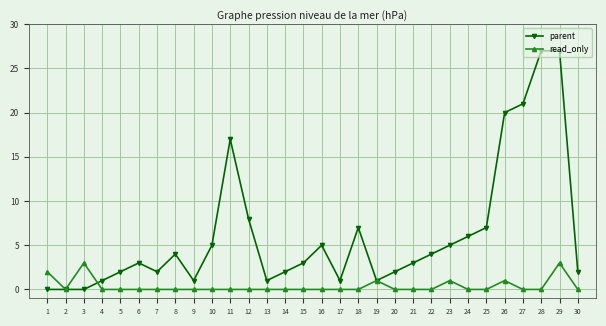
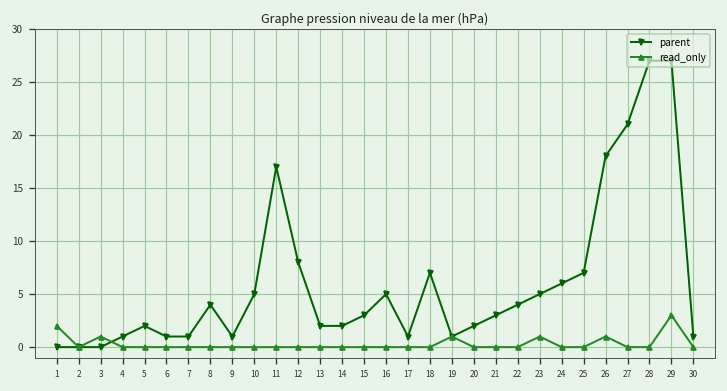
  {
    "parent": {
      "1": 0,
      "3": 0,
      "4": 1,
      "5": 2,
-     "6": 3,
-     "7": 2,
+     "6": 1,
+     "7": 1,
      "8": 4,
      "9": 1,
      "10": 5,
      "11": 17,
      "12": 8,
-     "13": 1,
+     "13": 2,
      "14": 2,
      "15": 3,
      "16": 5,
      "17": 1,
      "18": 7,
      "20": 2,
      "21": 3,
      "22": 4,
      "23": 5,
      "24": 6,
      "25": 7,
-     "26": 20,
+     "26": 18,
      "27": 21,
-     "30": 2
+     "30": 1
    },
    "read_only": {
      "1": 2,
-     "3": 3,
+     "3": 1,
      "4": 0,
      "5": 0,
      "6": 0,
      "7": 0,
      "8": 0,
      "9": 0,
      "10": 0,
      "11": 0,
      "12": 0,
      "13": 0,
      "14": 0,
      "15": 0,
      "16": 0,
      "17": 0,
      "18": 0,
      "20": 0,
      "21": 0,
      "22": 0,
      "23": 1,
      "24": 0,
      "25": 0,
      "26": 1,
      "27": 0,
      "28": 0,
      "29": 3,
      "30": 0
    }
  }
